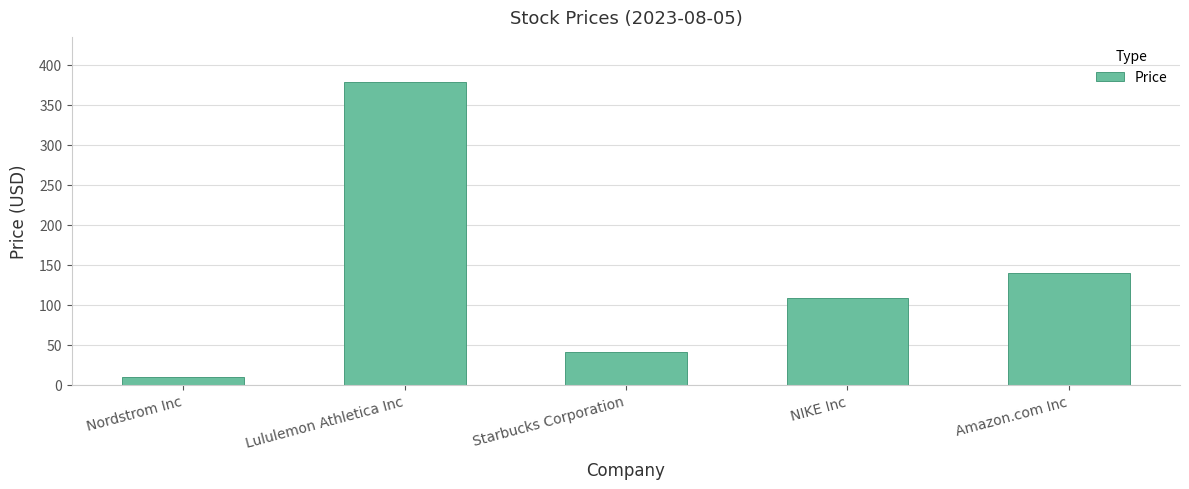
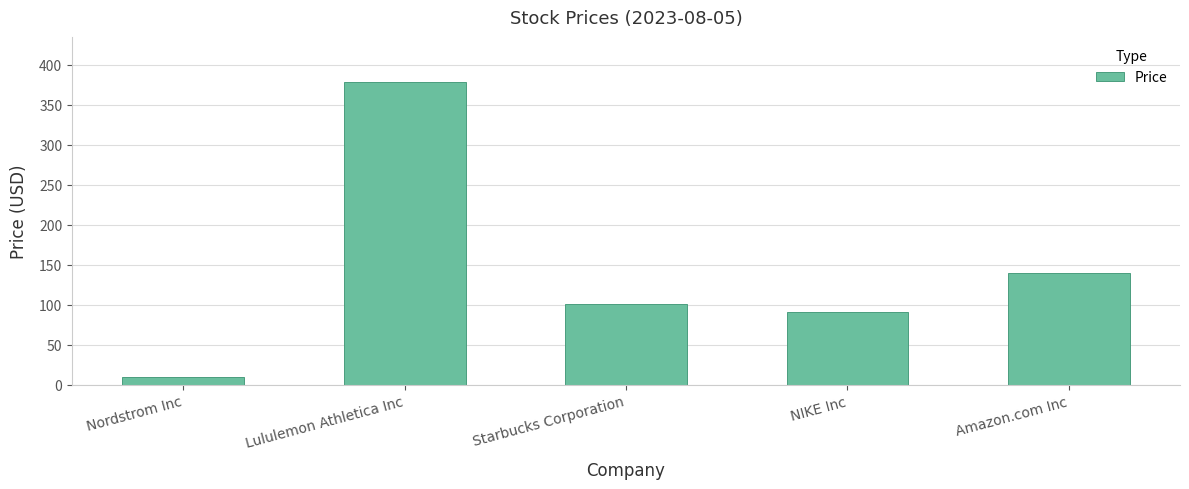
  {
    "Nordstrom Inc": 10,
    "Lululemon Athletica Inc": 380,
-   "Starbucks Corporation": 40,
-   "NIKE Inc": 110,
+   "Starbucks Corporation": 100,
+   "NIKE Inc": 90,
    "Amazon.com Inc": 140
  }
